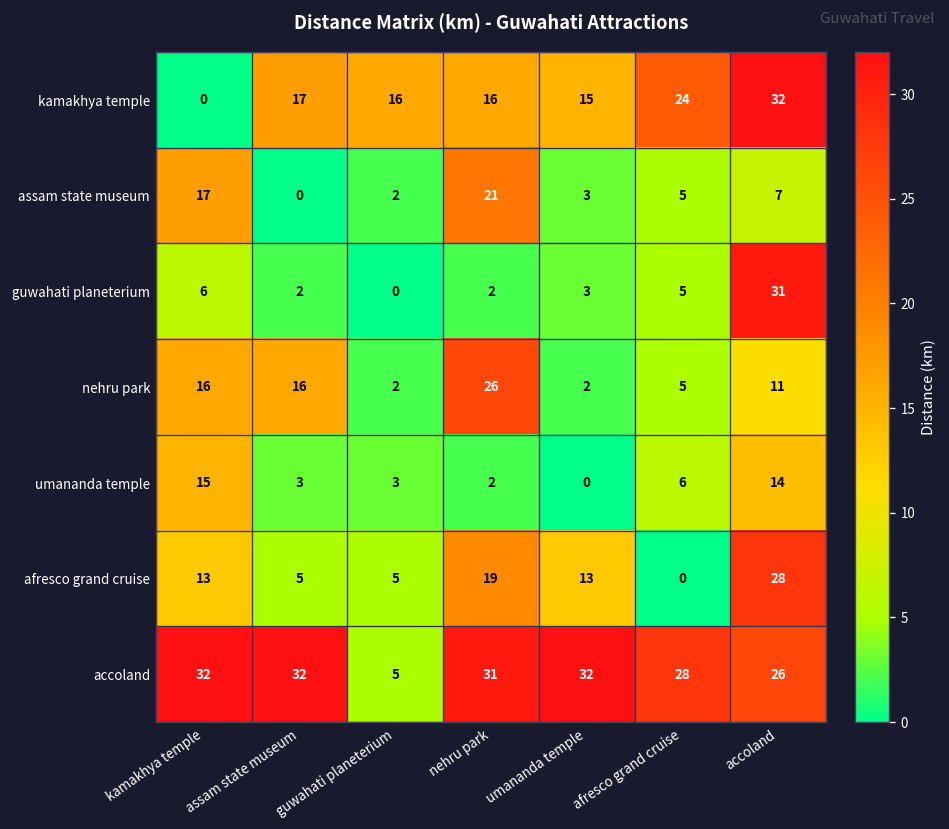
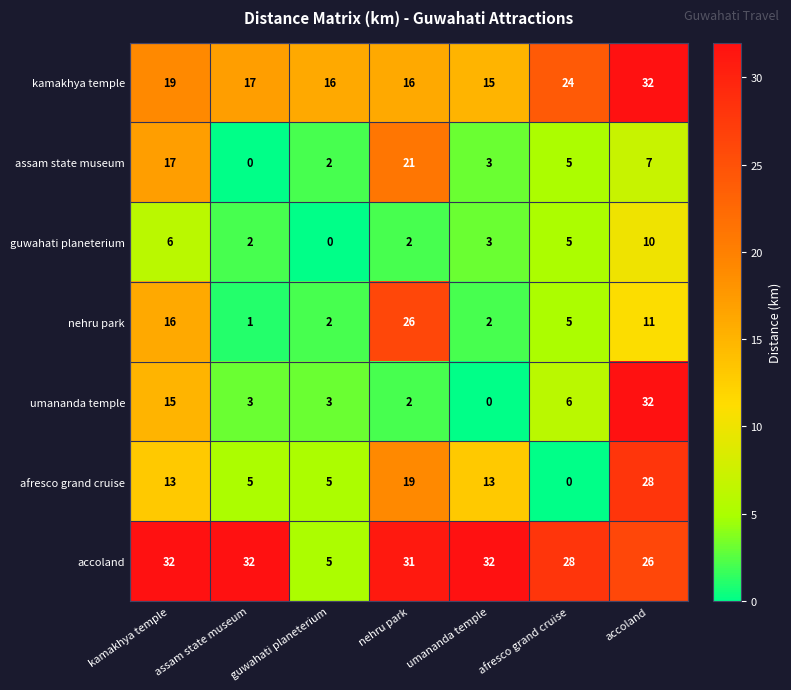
  {
    "kamakhya temple": {
-     "kamakhya temple": 0,
+     "kamakhya temple": 19,
      "assam state museum": 17,
      "guwahati planeterium": 16,
      "nehru park": 16,
      "umananda temple": 15,
      "afresco grand cruise": 24,
      "accoland": 32
    },
    "assam state museum": {
      "kamakhya temple": 17,
      "assam state museum": 0,
      "guwahati planeterium": 2,
      "nehru park": 21,
      "umananda temple": 3,
      "afresco grand cruise": 5,
      "accoland": 7
    },
    "guwahati planeterium": {
      "kamakhya temple": 6,
      "assam state museum": 2,
      "guwahati planeterium": 0,
      "nehru park": 2,
      "umananda temple": 3,
      "afresco grand cruise": 5,
-     "accoland": 31
+     "accoland": 10
    },
    "nehru park": {
      "kamakhya temple": 16,
-     "assam state museum": 16,
+     "assam state museum": 1,
      "guwahati planeterium": 2,
      "nehru park": 26,
      "umananda temple": 2,
      "afresco grand cruise": 5,
      "accoland": 11
    },
    "umananda temple": {
      "kamakhya temple": 15,
      "assam state museum": 3,
      "guwahati planeterium": 3,
      "nehru park": 2,
      "umananda temple": 0,
      "afresco grand cruise": 6,
-     "accoland": 14
+     "accoland": 32
    },
    "afresco grand cruise": {
      "kamakhya temple": 13,
      "assam state museum": 5,
      "guwahati planeterium": 5,
      "nehru park": 19,
      "umananda temple": 13,
      "afresco grand cruise": 0,
      "accoland": 28
    },
    "accoland": {
      "kamakhya temple": 32,
      "assam state museum": 32,
      "guwahati planeterium": 5,
      "nehru park": 31,
      "umananda temple": 32,
      "afresco grand cruise": 28,
      "accoland": 26
    }
  }
